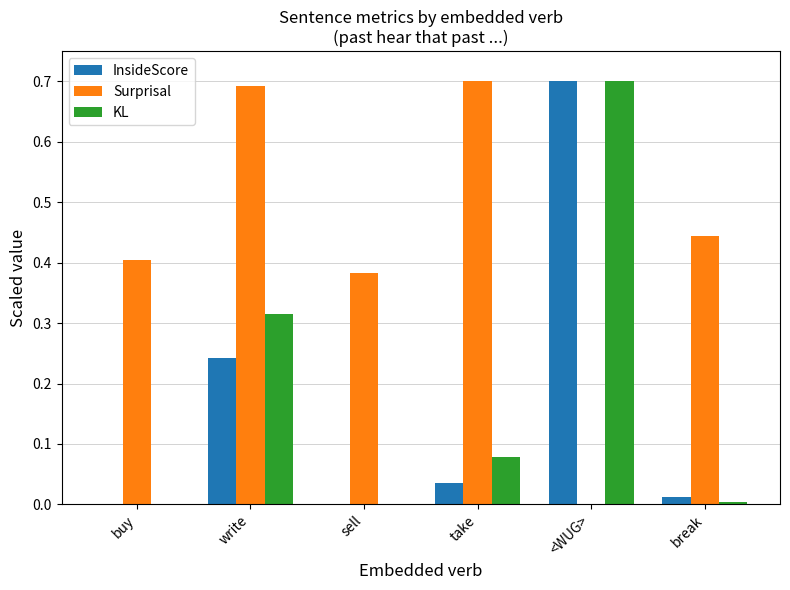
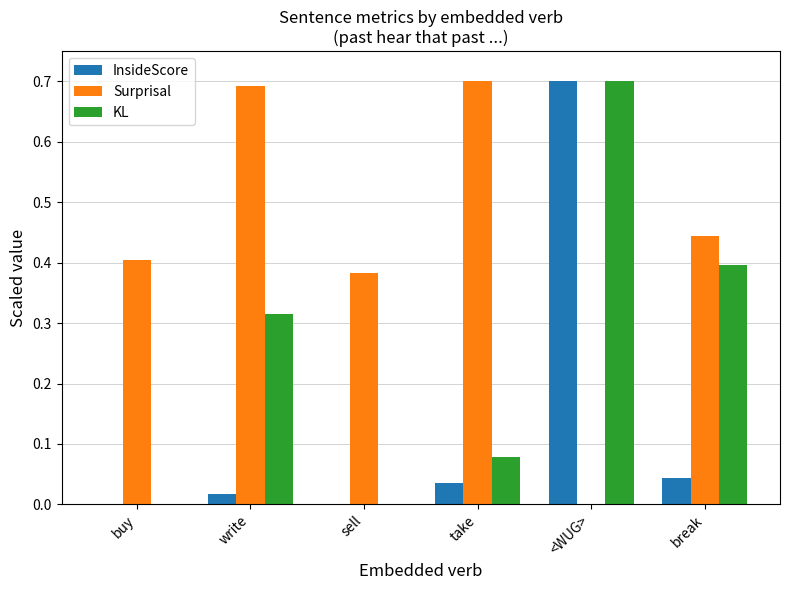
  {
    "InsideScore": {
      "buy": 0.00,
-     "write": 0.24,
+     "write": 0.02,
      "take": 0.04,
      "<WUG>": 0.70,
-     "break": 0.01
+     "break": 0.04
    },
    "Surprisal": {
      "buy": 0.40,
      "write": 0.69,
      "sell": 0.38,
      "take": 0.70,
      "<WUG>": 0.00,
      "break": 0.44
    },
    "KL": {
      "buy": 0.00,
      "write": 0.32,
      "take": 0.08,
      "<WUG>": 0.70,
-     "break": 0.00
+     "break": 0.40
    }
  }
